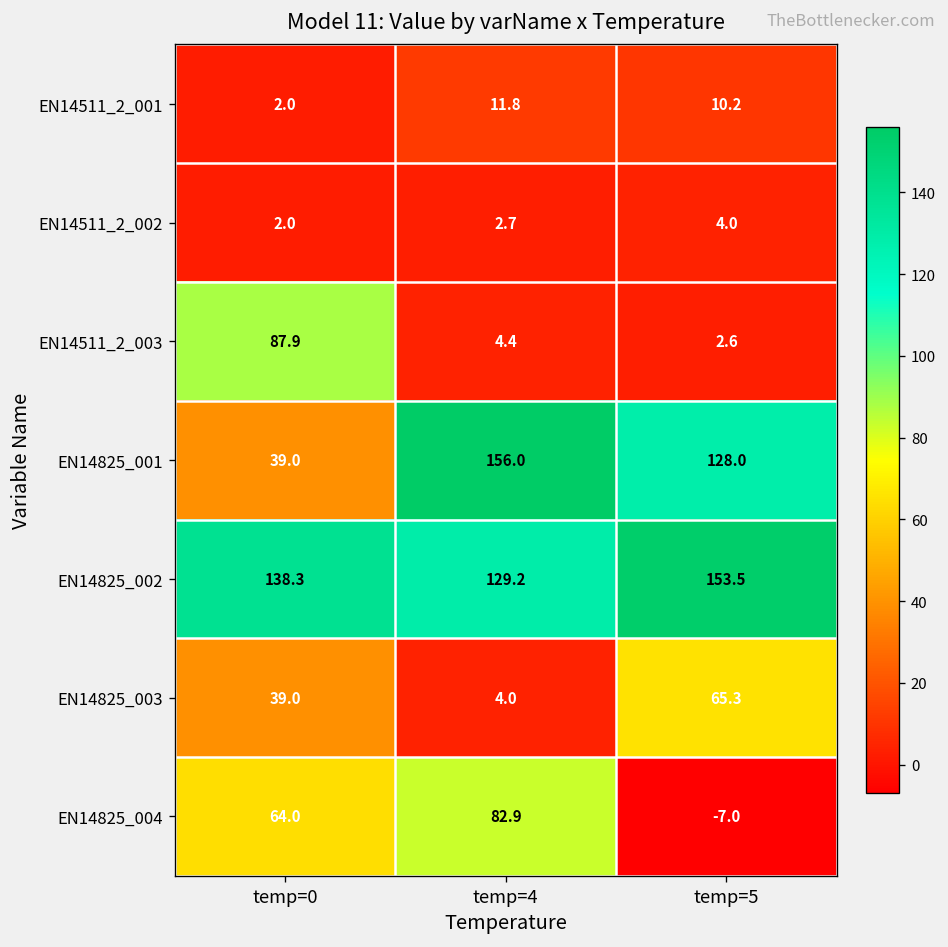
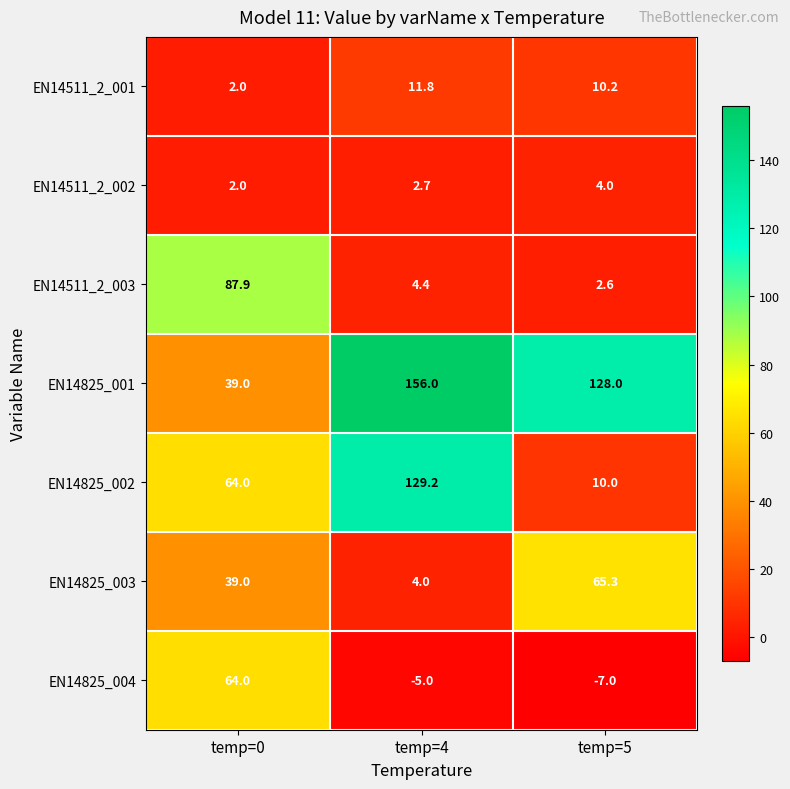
  {
    "EN14511_2_001": {
      "temp=0": 2.0,
      "temp=4": 11.8,
      "temp=5": 10.2
    },
    "EN14511_2_002": {
      "temp=0": 2.0,
      "temp=4": 2.7,
      "temp=5": 4.0
    },
    "EN14511_2_003": {
      "temp=0": 87.9,
      "temp=4": 4.4,
      "temp=5": 2.6
    },
    "EN14825_001": {
      "temp=0": 39.0,
      "temp=4": 156.0,
      "temp=5": 128.0
    },
    "EN14825_002": {
-     "temp=0": 138.3,
+     "temp=0": 64.0,
      "temp=4": 129.2,
-     "temp=5": 153.5
+     "temp=5": 10.0
    },
    "EN14825_003": {
      "temp=0": 39.0,
      "temp=4": 4.0,
      "temp=5": 65.3
    },
    "EN14825_004": {
      "temp=0": 64.0,
-     "temp=4": 82.9,
+     "temp=4": -5.0,
      "temp=5": -7.0
    }
  }
